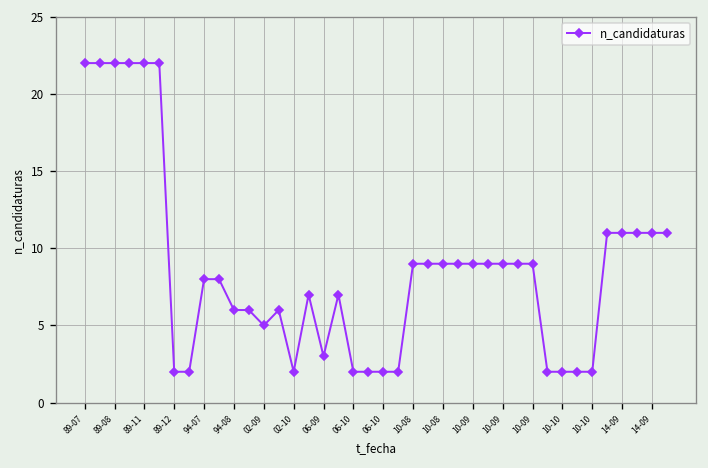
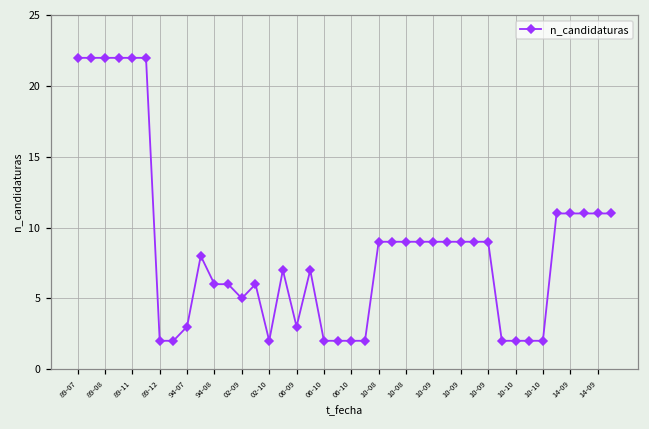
  {
    "89-07": 22,
    "89-08": 22,
    "89-11": 22,
    "89-12": 2,
-   "94-07": 8,
+   "94-07": 3,
    "94-08": 6,
    "02-09": 5,
    "02-10": 2,
    "06-09": 3
  }
